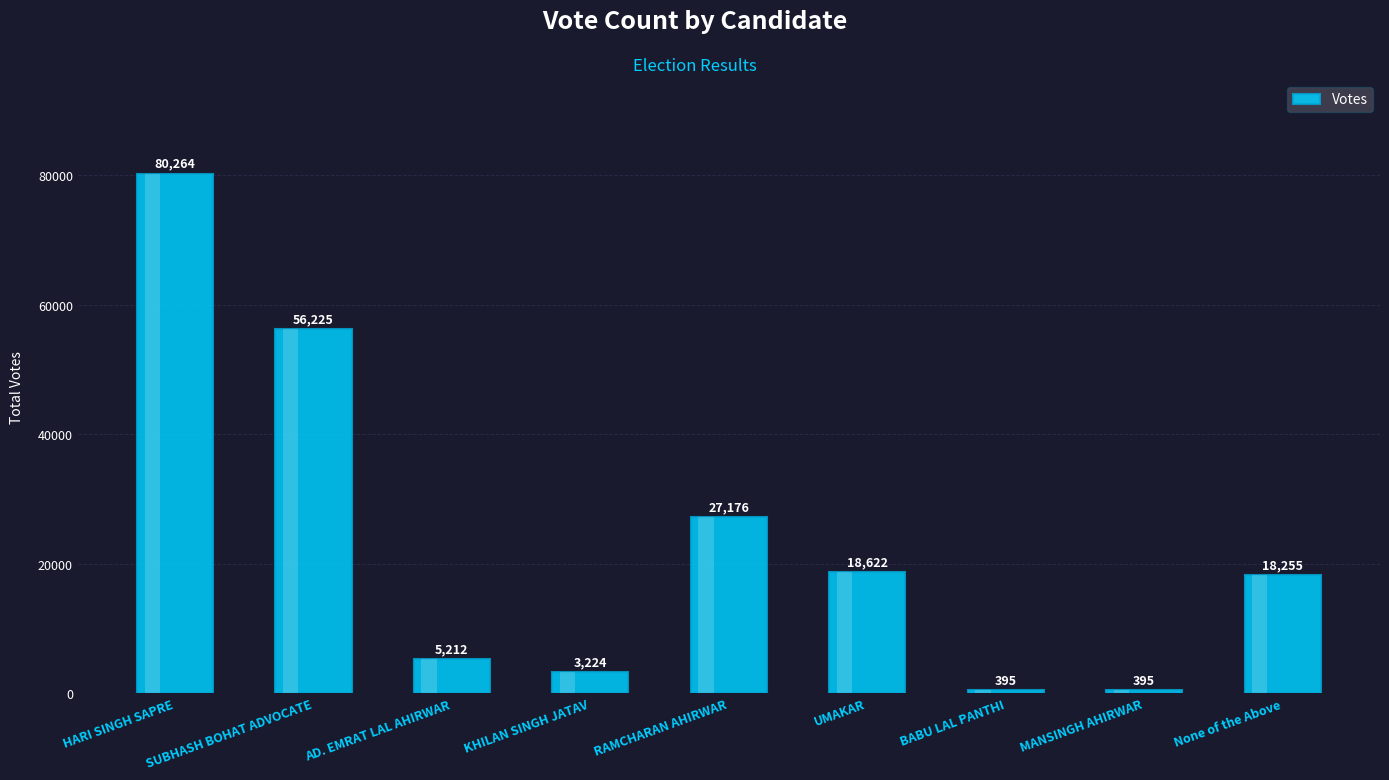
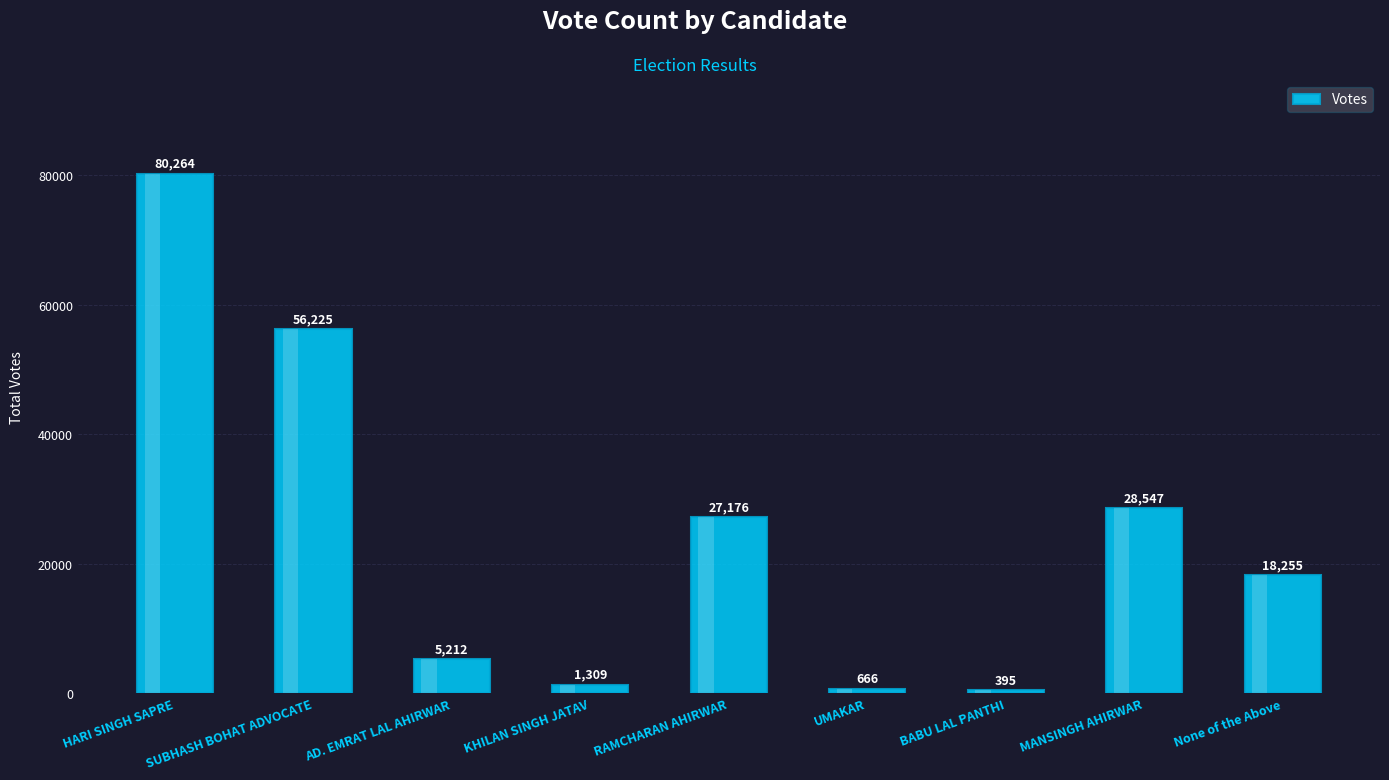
  {
    "HARI SINGH SAPRE": "80,264",
    "SUBHASH BOHAT ADVOCATE": "56,225",
    "AD. EMRAT LAL AHIRWAR": "5,212",
-   "KHILAN SINGH JATAV": "3,224",
+   "KHILAN SINGH JATAV": "1,309",
    "RAMCHARAN AHIRWAR": "27,176",
-   "UMAKAR": "18,622",
+   "UMAKAR": "666",
    "BABU LAL PANTHI": "395",
-   "MANSINGH AHIRWAR": "395",
+   "MANSINGH AHIRWAR": "28,547",
    "None of the Above": "18,255"
  }
